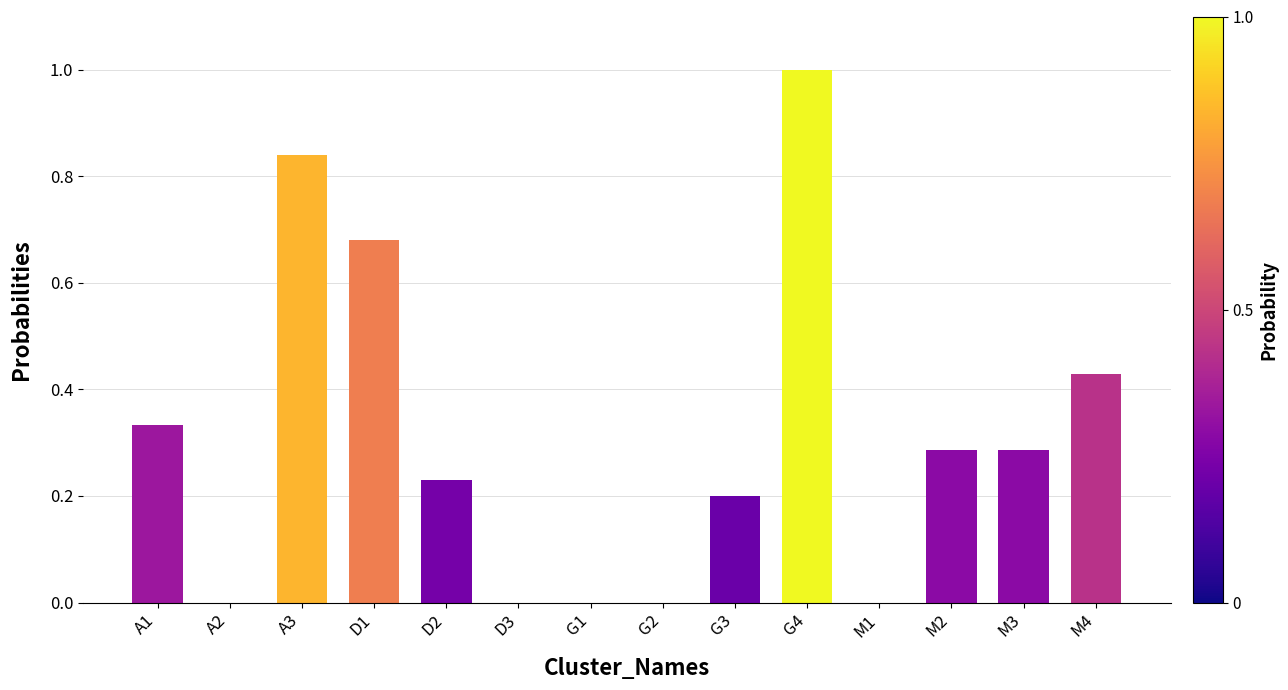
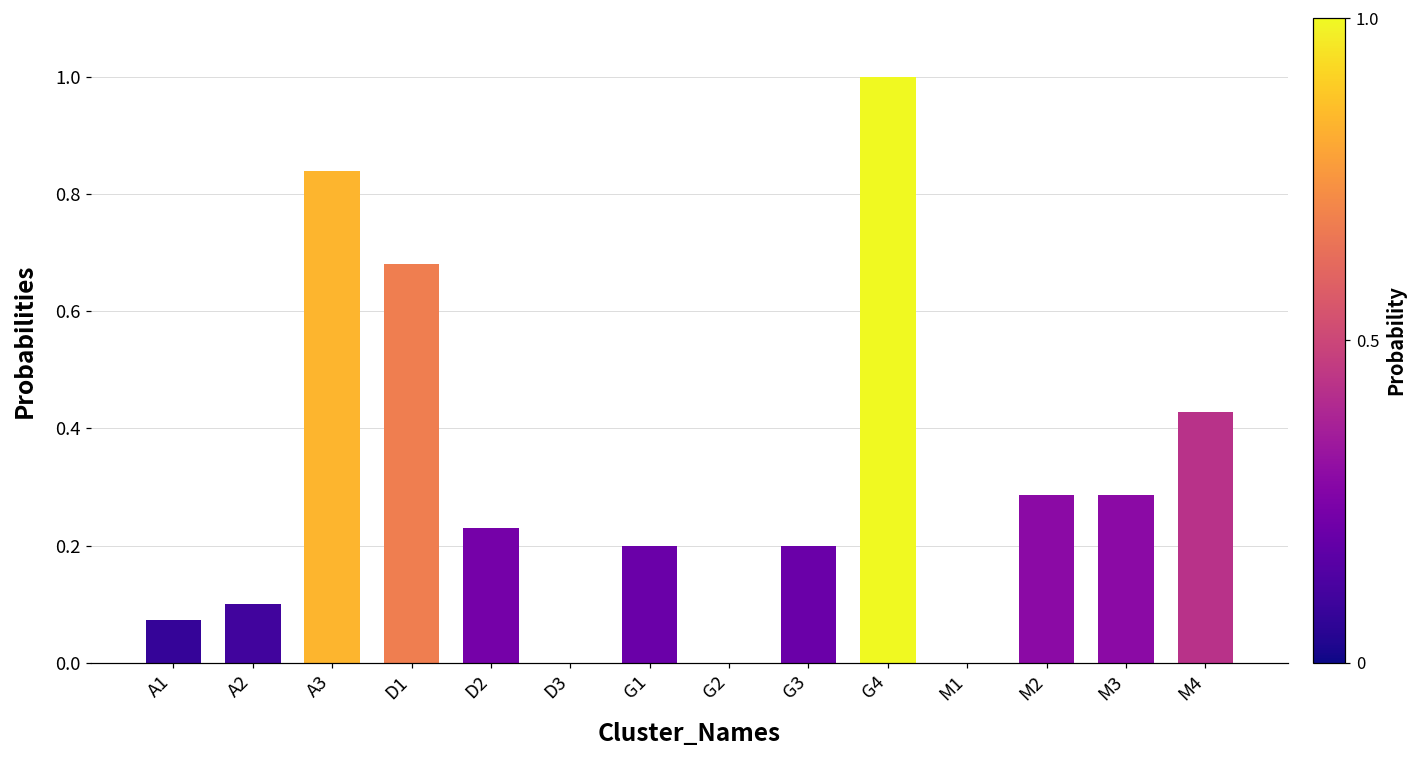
  {
-   "A1": 0.33,
-   "A2": 0.0,
+   "A1": 0.07,
+   "A2": 0.1,
    "A3": 0.84,
    "D1": 0.68,
    "D2": 0.23,
    "D3": 0.00,
-   "G1": 0.0,
+   "G1": 0.2,
    "G2": 0.00,
    "G3": 0.20,
    "G4": 1.00,
    "M1": 0.00,
    "M2": 0.29,
    "M3": 0.29,
    "M4": 0.43
  }
